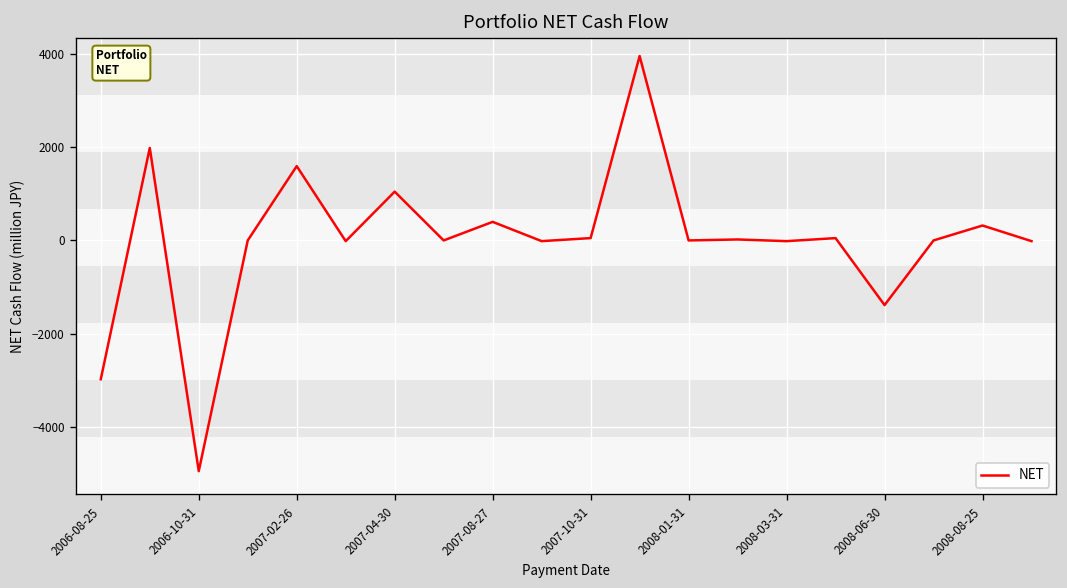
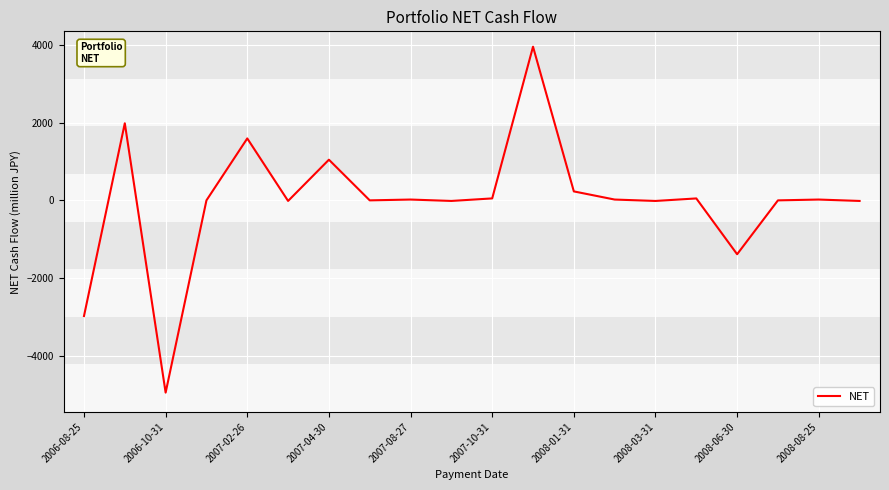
  {
    "2006-08-25": -3000,
    "2006-10-31": -5000,
    "2007-02-26": 1600,
    "2007-04-30": 1000,
-   "2007-08-27": 400,
+   "2007-08-27": 0,
    "2007-10-31": 100,
-   "2008-01-31": 0,
+   "2008-01-31": 200,
    "2008-03-31": 0,
    "2008-06-30": -1400,
-   "2008-08-25": 300
+   "2008-08-25": 0
  }
